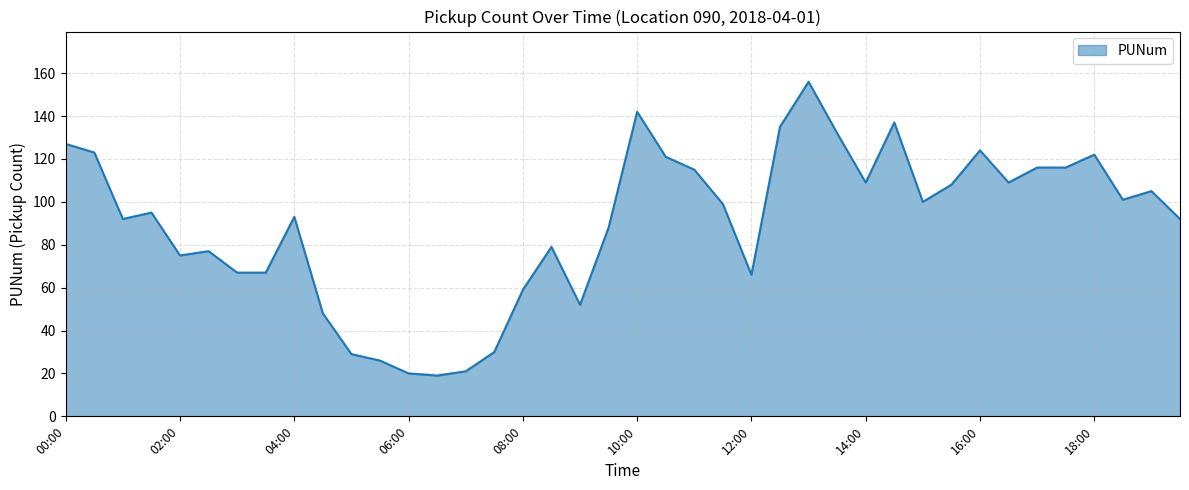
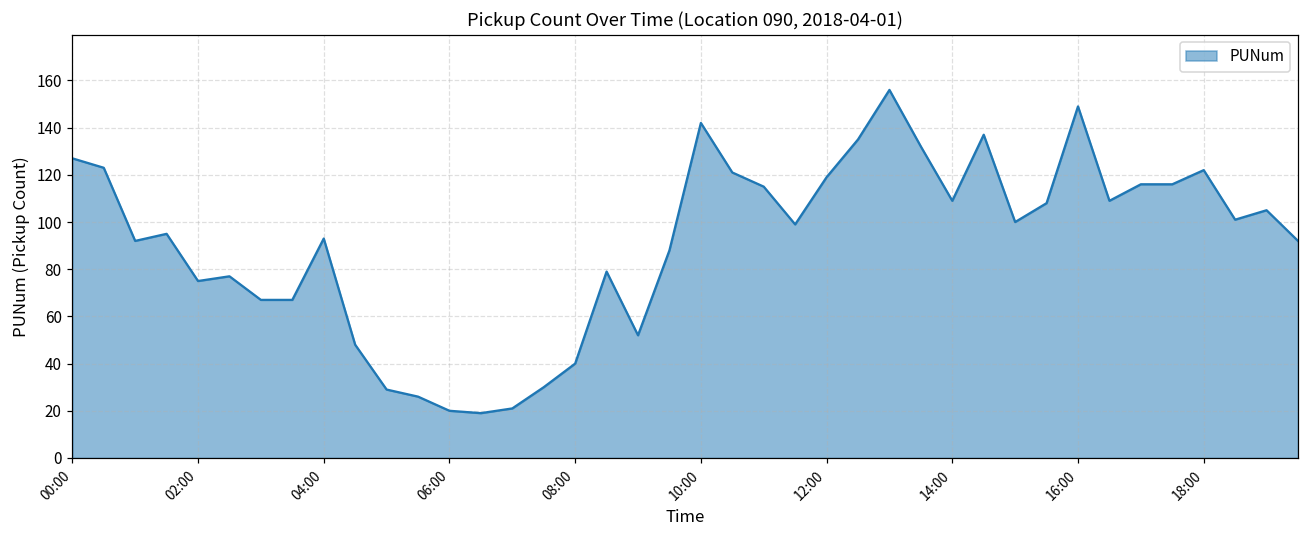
  {
    "00:00": 127,
    "02:00": 75,
    "04:00": 93,
    "06:00": 20,
-   "08:00": 59,
+   "08:00": 40,
    "10:00": 142,
-   "12:00": 66,
+   "12:00": 119,
    "14:00": 109,
-   "16:00": 124,
+   "16:00": 149,
    "18:00": 122
  }
